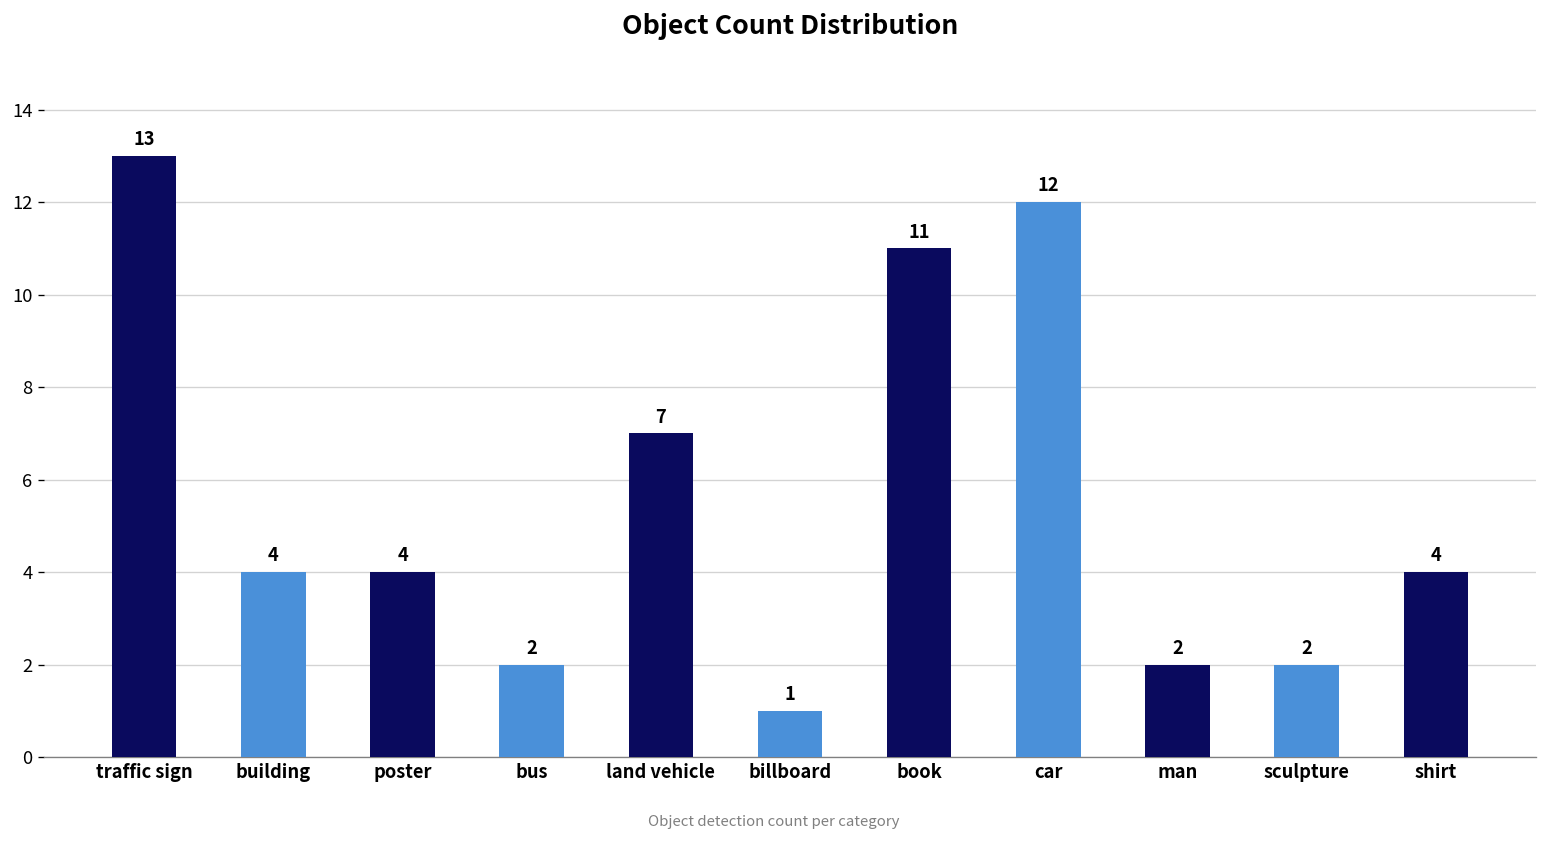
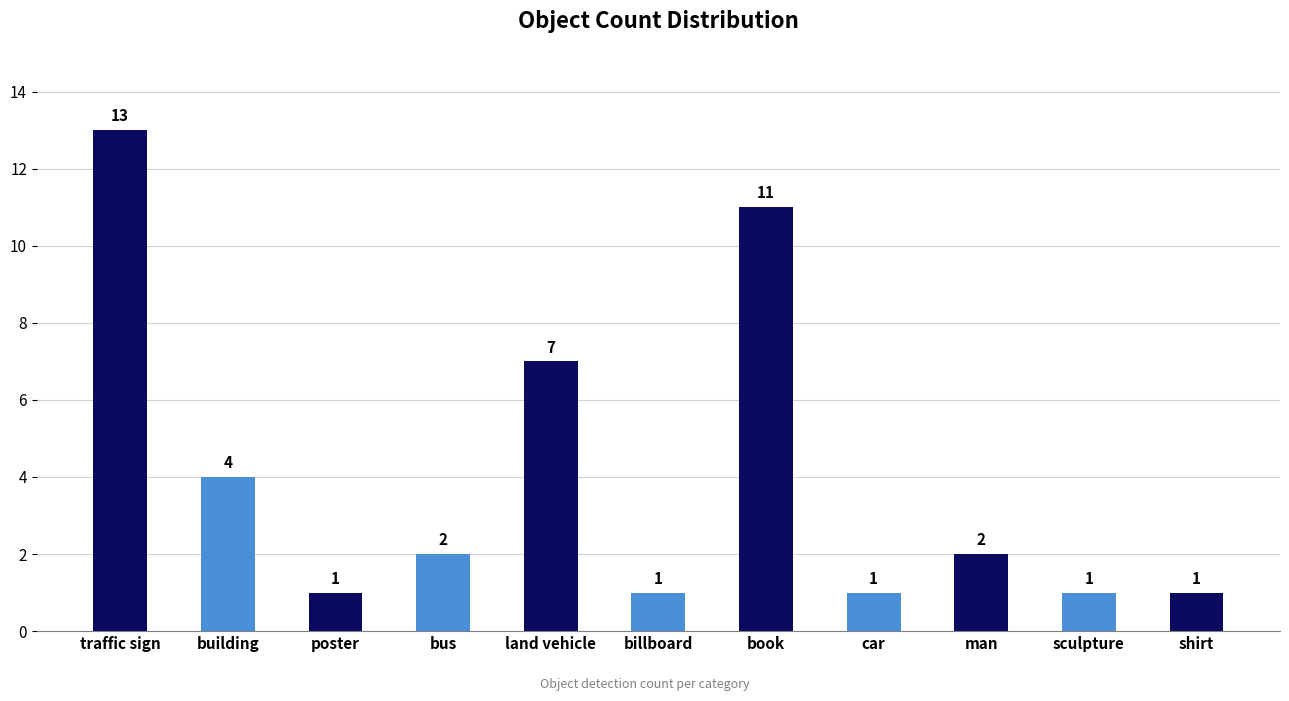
  {
    "traffic sign": 13,
    "building": 4,
-   "poster": 4,
+   "poster": 1,
    "bus": 2,
    "land vehicle": 7,
    "billboard": 1,
    "book": 11,
-   "car": 12,
+   "car": 1,
    "man": 2,
-   "sculpture": 2,
-   "shirt": 4
+   "sculpture": 1,
+   "shirt": 1
  }
